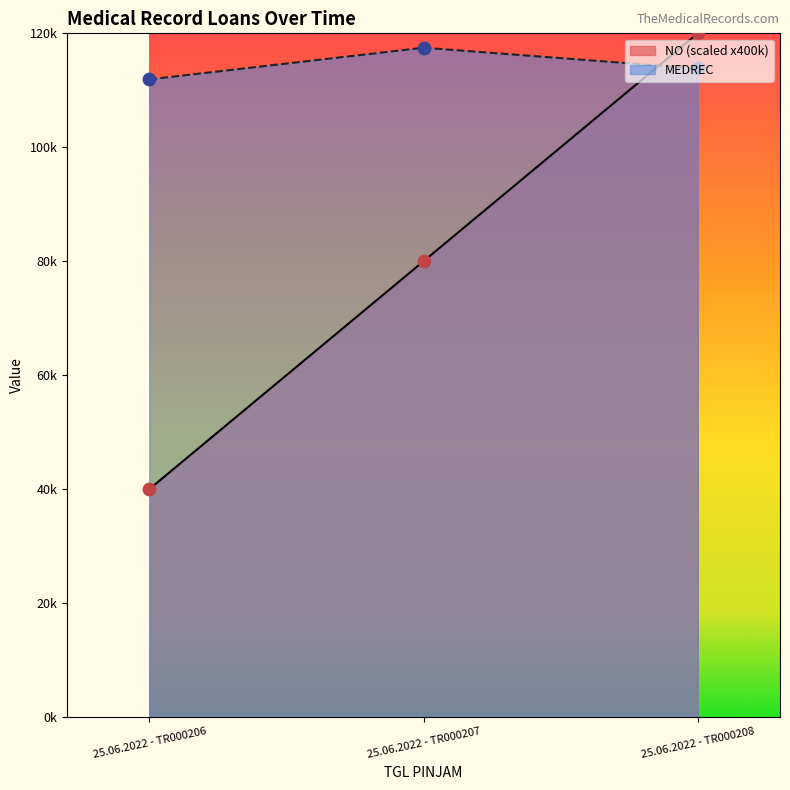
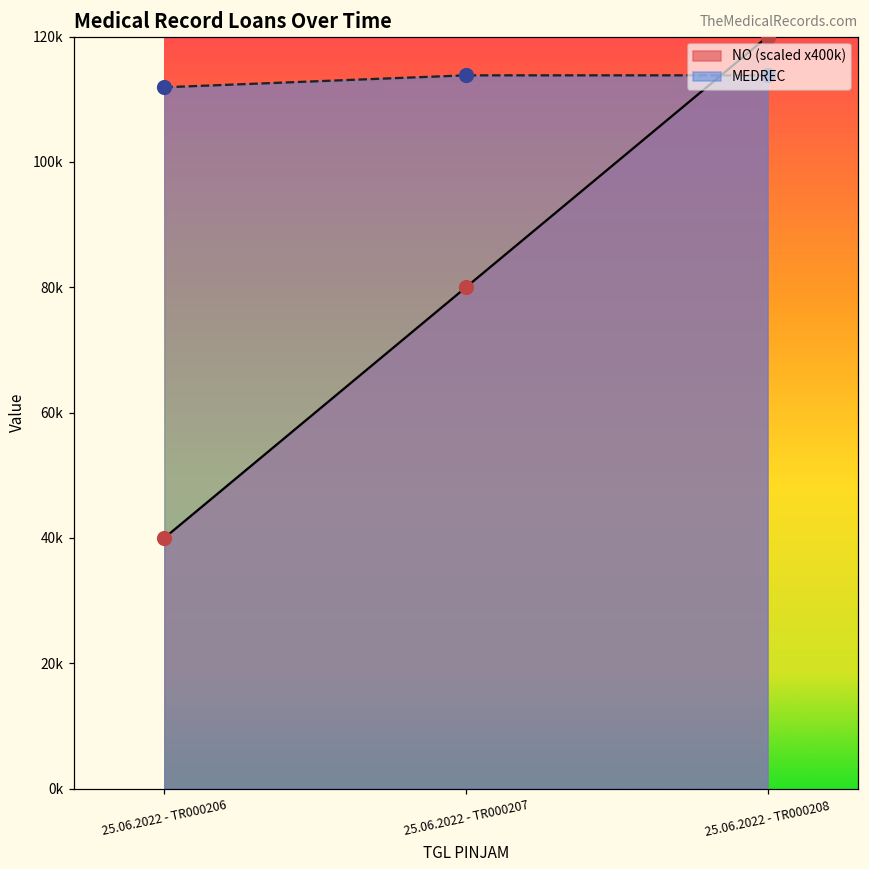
  {
    "NO (scaled x400k)": {
      "25.06.2022 - TR000206": 40000,
      "25.06.2022 - TR000207": 80000,
      "25.06.2022 - TR000208": 120000
    },
    "MEDREC": {
      "25.06.2022 - TR000206": 112000,
-     "25.06.2022 - TR000207": 117000
+     "25.06.2022 - TR000207": 114000
    }
  }
